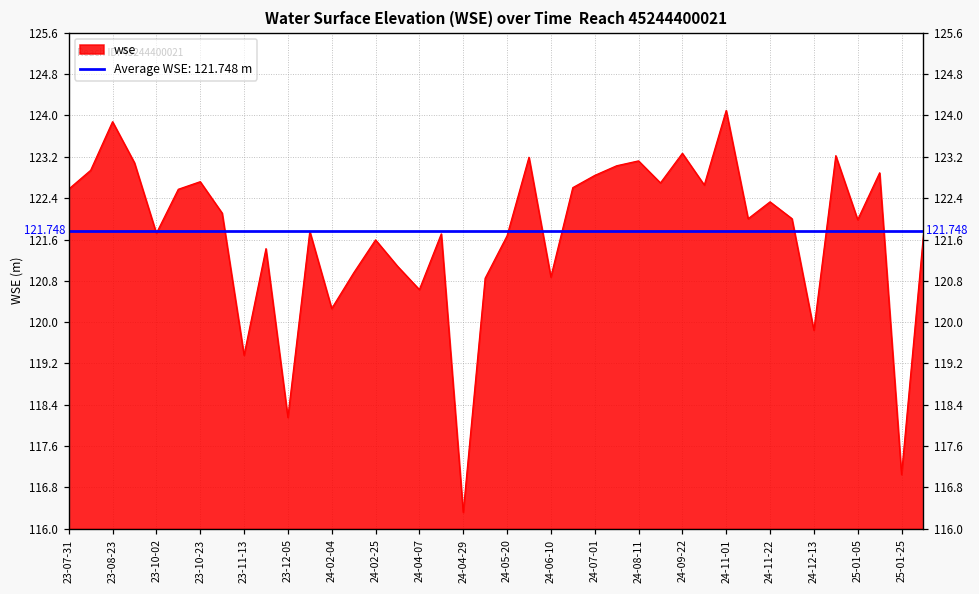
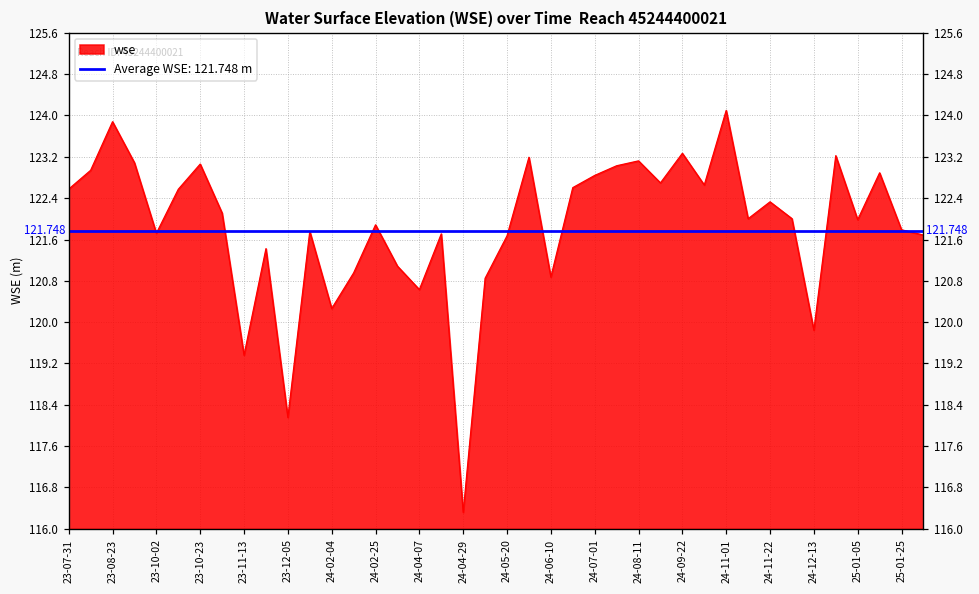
  {
    "23-07-31": 122.6,
    "23-08-23": 123.9,
    "23-10-02": 121.7,
-   "23-10-23": 122.7,
+   "23-10-23": 123.0,
    "23-11-13": 119.3,
    "23-12-05": 118.1,
    "24-02-04": 120.3,
-   "24-02-25": 121.6,
+   "24-02-25": 121.9,
    "24-04-07": 120.6,
    "24-04-29": 116.3,
    "24-05-20": 121.7,
    "24-06-10": 120.9,
    "24-07-01": 122.8,
    "24-08-11": 123.1,
    "24-09-22": 123.2,
    "24-11-01": 124.1,
    "24-11-22": 122.3,
    "24-12-13": 119.8,
    "25-01-05": 122.0,
-   "25-01-25": 117.0
+   "25-01-25": 121.8
  }
